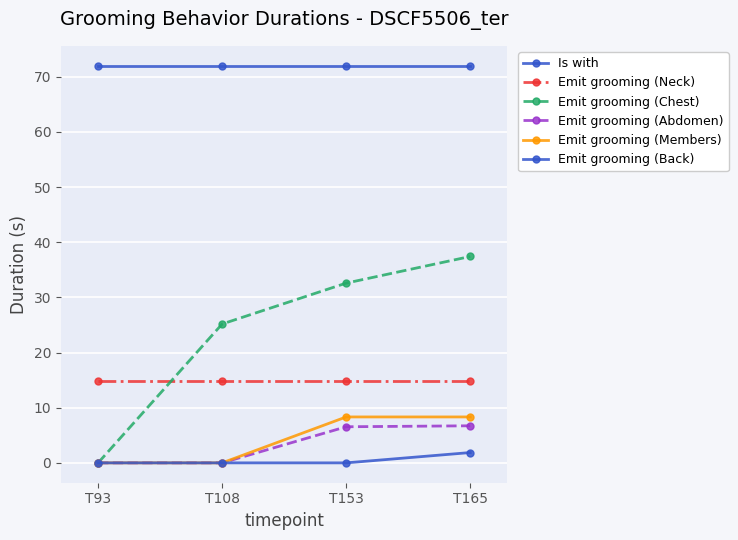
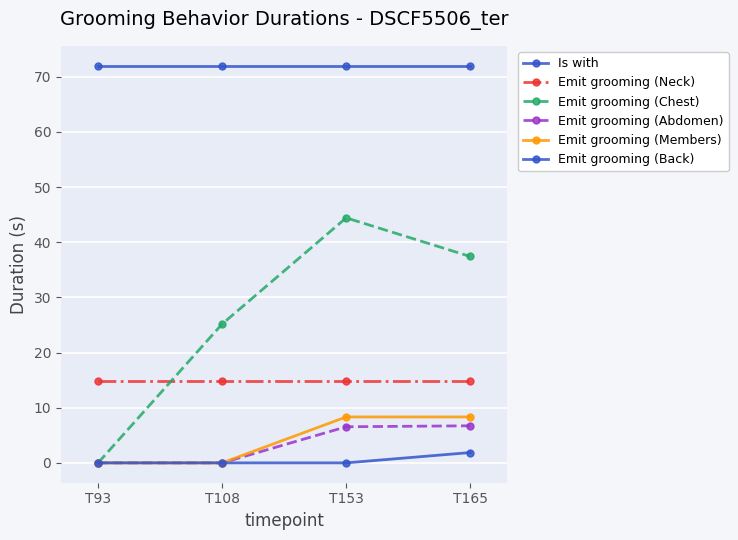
  {
    "Emit grooming (Neck)": {
      "T93": 15,
      "T108": 15,
      "T153": 15,
      "T165": 15
    },
    "Emit grooming (Chest)": {
      "T108": 25,
-     "T153": 33,
+     "T153": 44,
      "T165": 37
    },
    "Emit grooming (Abdomen)": {
      "T153": 7,
      "T165": 7
    },
    "Emit grooming (Members)": {
      "T153": 8,
      "T165": 8
    }
  }
